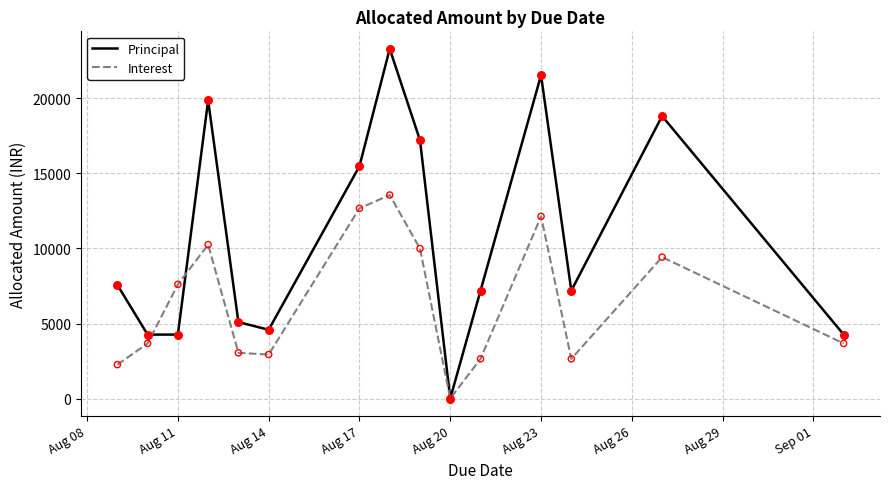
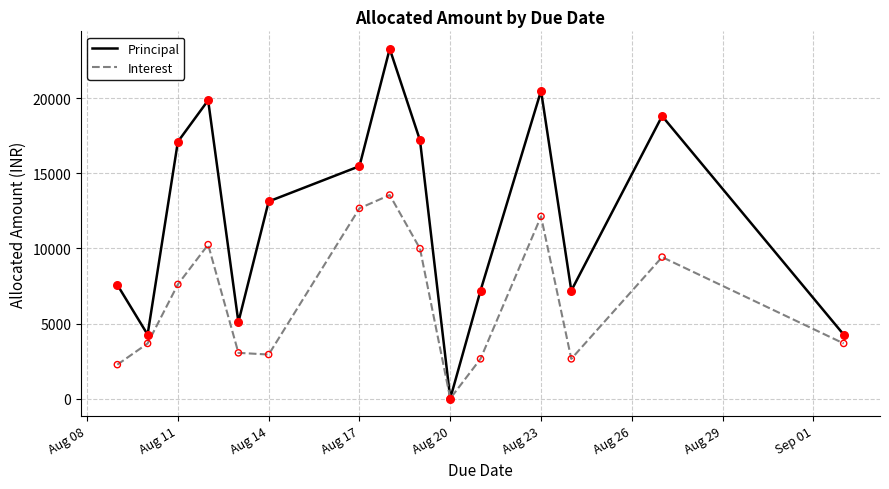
  {
    "Principal": {
-     "Aug 11": 4300,
-     "Aug 14": 4600,
+     "Aug 11": 17100,
+     "Aug 14": 13100,
      "Aug 17": 15500,
-     "Aug 23": 21600
+     "Aug 23": 20500
    },
    "Interest": {
      "Aug 11": 7600,
      "Aug 14": 2900,
      "Aug 17": 12700,
      "Aug 23": 12100
    }
  }
